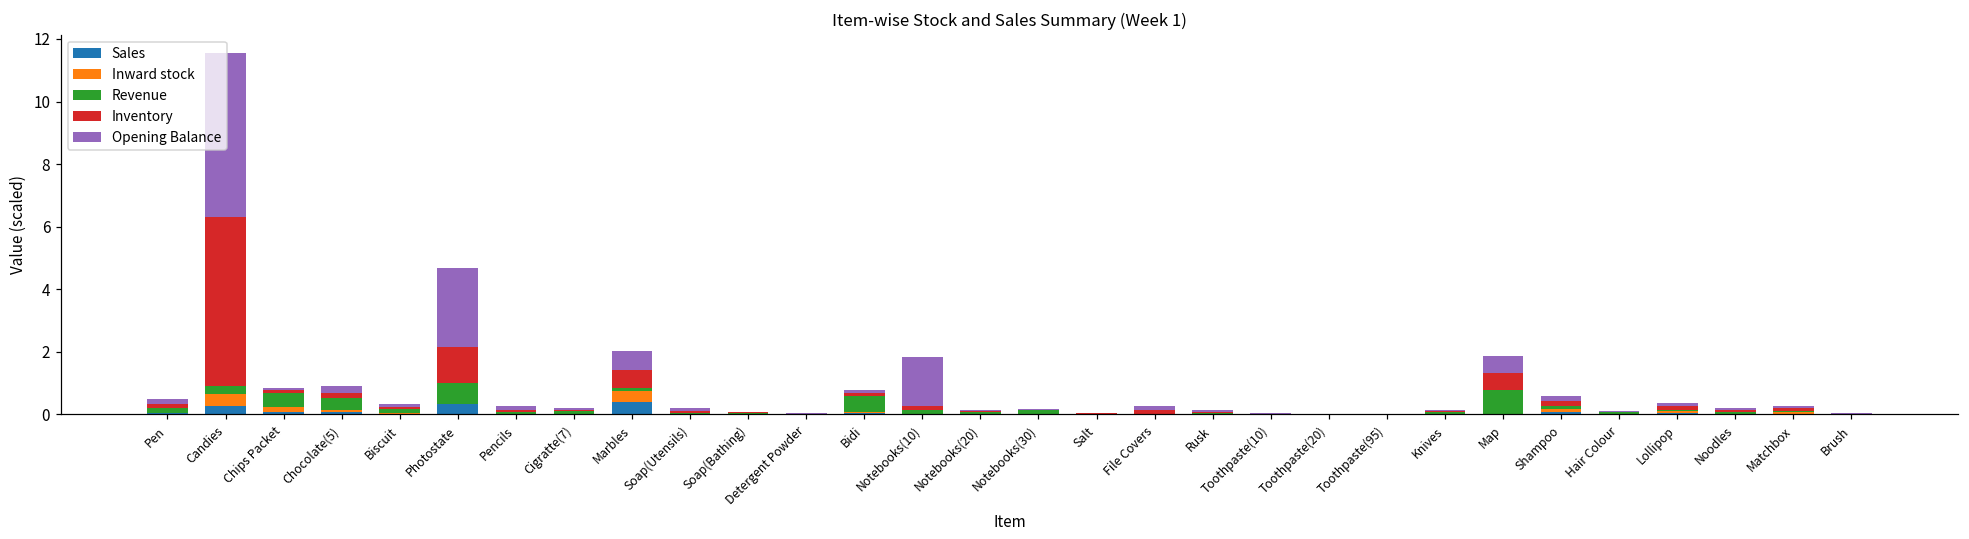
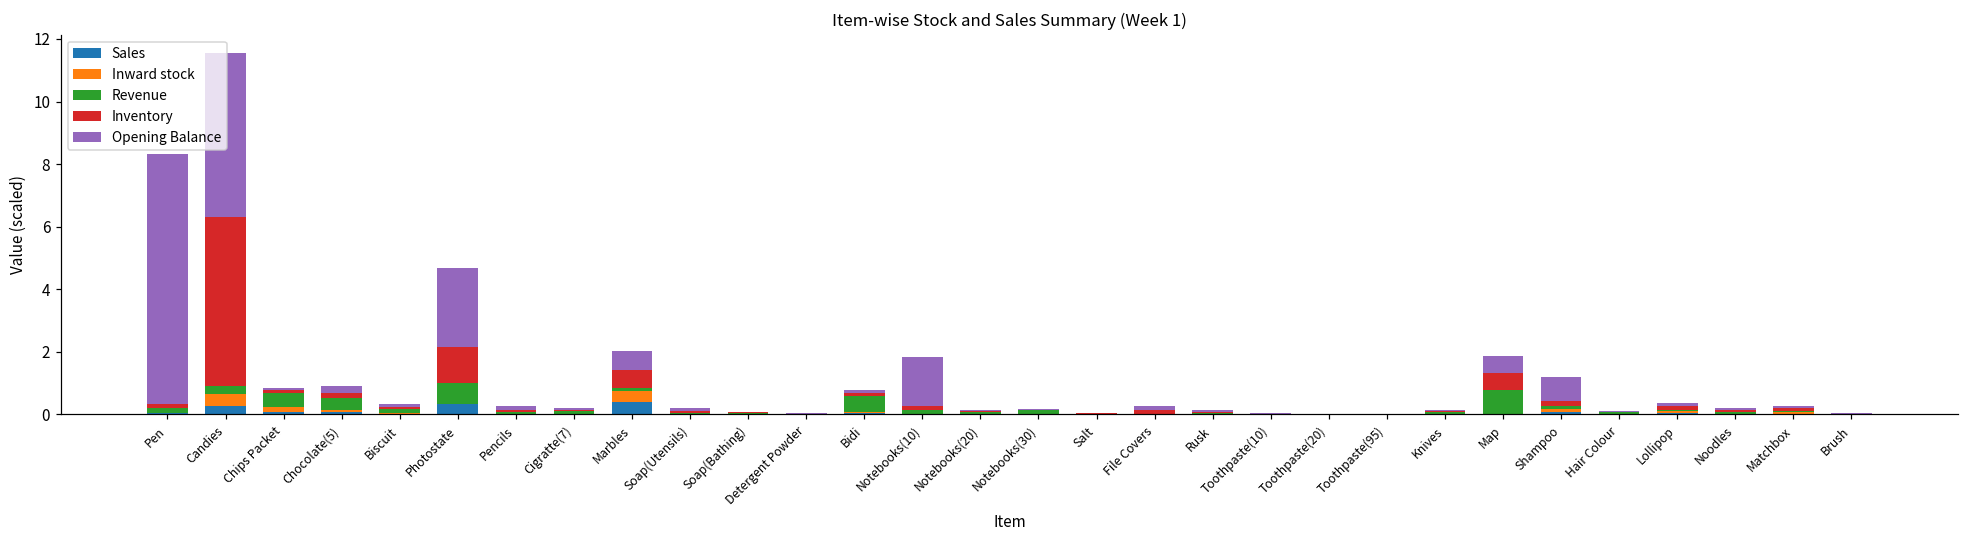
  {
    "Sales": {
      "Candies": 0.3,
      "Chips Packet": 0.1,
      "Photostate": 0.3,
      "Marbles": 0.4,
      "Detergent Powder": 0.0,
      "Salt": 0.0,
      "Toothpaste(10)": 0.0,
      "Toothpaste(20)": 0.0,
      "Toothpaste(95)": 0.0,
      "Brush": 0.0
    },
    "Inward stock": {
      "Pen": 0.0,
      "Candies": 0.4,
      "Chips Packet": 0.1,
      "Photostate": 0.0,
      "Pencils": 0.0,
      "Cigratte(7)": 0.0,
      "Marbles": 0.4,
      "Soap(Utensils)": 0.0,
      "Soap(Bathing)": 0.0,
      "Detergent Powder": 0.0,
      "Notebooks(10)": 0.0,
      "Notebooks(20)": 0.0,
      "Notebooks(30)": 0.0,
      "File Covers": 0.0,
      "Rusk": 0.0,
      "Toothpaste(10)": 0.0,
      "Toothpaste(20)": 0.0,
      "Toothpaste(95)": 0.0,
      "Knives": 0.0,
      "Map": 0.0,
      "Shampoo": 0.1,
      "Hair Colour": 0.0,
      "Noodles": 0.0,
      "Brush": 0.0
    },
    "Revenue": {
      "Pen": 0.2,
      "Candies": 0.3,
      "Chips Packet": 0.5,
      "Chocolate(5)": 0.4,
      "Biscuit": 0.1,
      "Photostate": 0.7,
      "Marbles": 0.1,
      "Detergent Powder": 0.0,
      "Bidi": 0.5,
      "Notebooks(10)": 0.1,
      "Notebooks(30)": 0.1,
      "Salt": 0.0,
      "Toothpaste(10)": 0.0,
      "Toothpaste(20)": 0.0,
      "Toothpaste(95)": 0.0,
      "Map": 0.8,
      "Brush": 0.0
    },
    "Inventory": {
      "Pen": 0.1,
      "Candies": 5.4,
      "Chips Packet": 0.1,
      "Chocolate(5)": 0.2,
      "Photostate": 1.1,
      "Pencils": 0.1,
      "Marbles": 0.6,
      "Bidi": 0.1,
      "Notebooks(10)": 0.1,
      "File Covers": 0.1,
      "Map": 0.5,
      "Shampoo": 0.2,
      "Lollipop": 0.1,
      "Matchbox": 0.1
    },
    "Opening Balance": {
-     "Pen": 0.2,
+     "Pen": 8.0,
      "Chocolate(5)": 0.2,
      "Photostate": 2.5,
      "Pencils": 0.1,
      "Marbles": 0.6,
      "Notebooks(10)": 1.6,
      "File Covers": 0.1,
      "Map": 0.6,
-     "Shampoo": 0.2,
+     "Shampoo": 0.7,
      "Lollipop": 0.1
    }
  }
